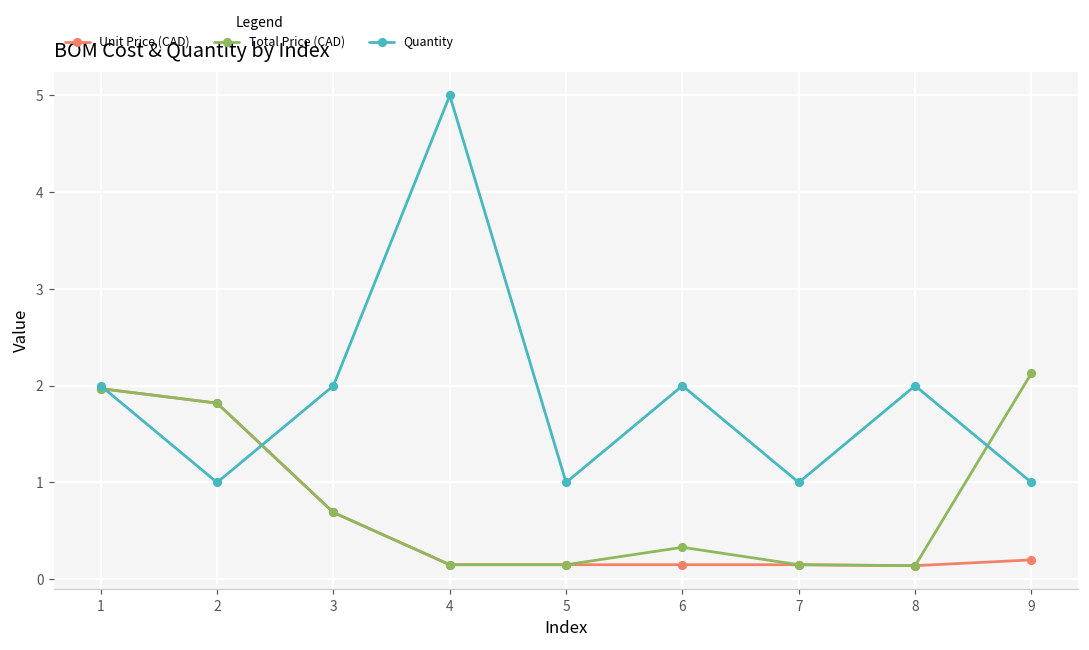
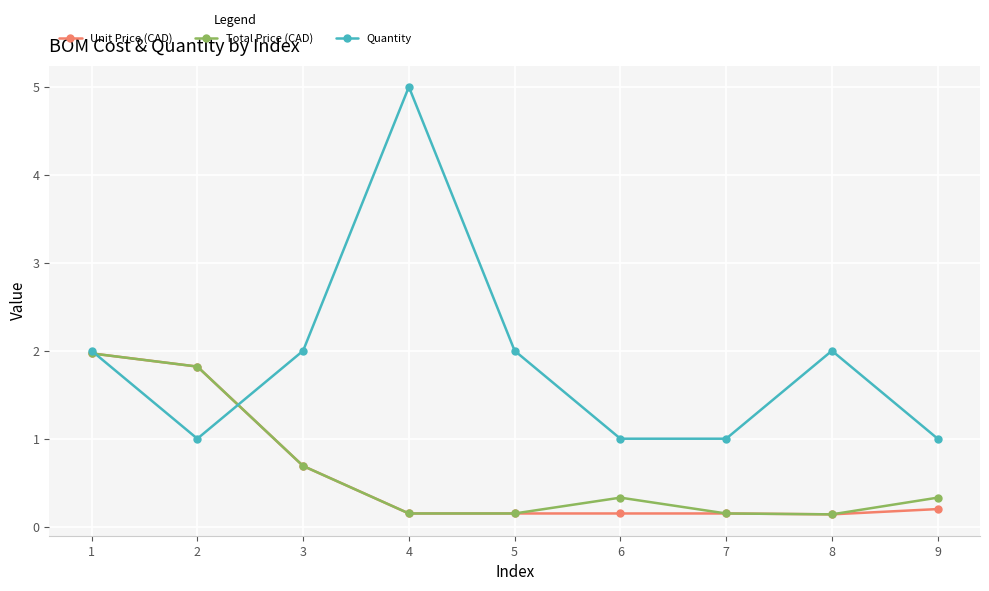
  {
    "Unit Price (CAD)": {
      "6": 0.2,
      "9": 0.2
    },
    "Total Price (CAD)": {
      "6": 0.3,
-     "9": 2.1
+     "9": 0.3
    },
    "Quantity": {
      "1": 2,
      "2": 1,
      "3": 2,
      "4": 5,
-     "5": 1,
-     "6": 2,
+     "5": 2,
+     "6": 1,
      "7": 1,
      "8": 2,
      "9": 1
    }
  }
